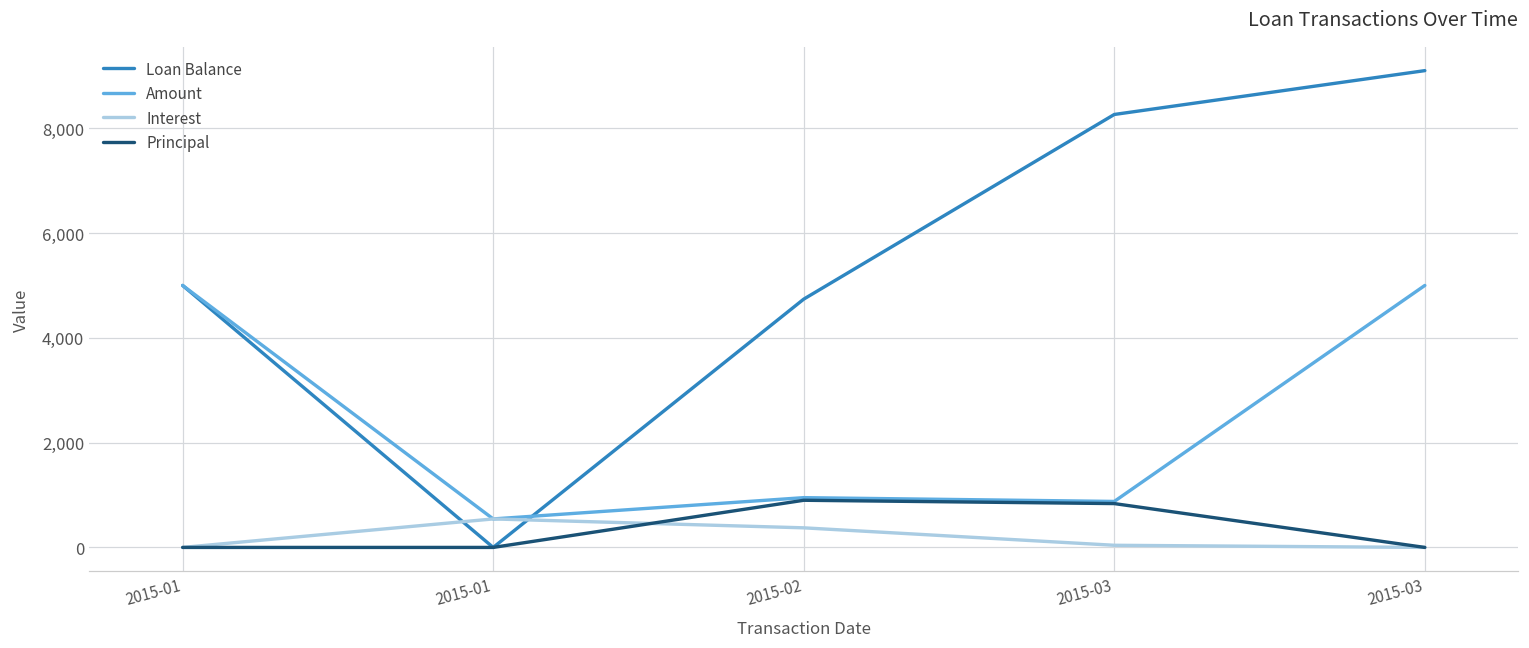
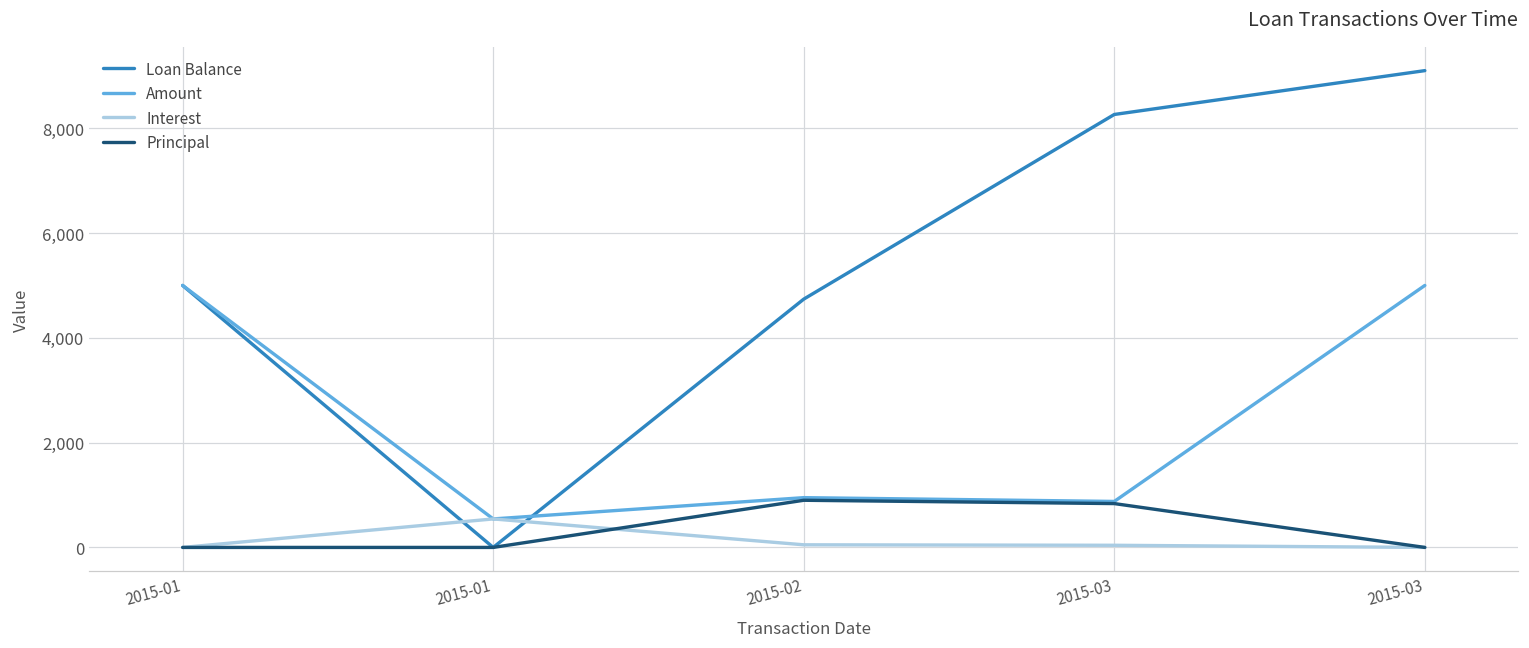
  {
    "Loan Balance": {
      "2015-02": "4,700"
    },
    "Interest": {
-     "2015-02": "400"
+     "2015-02": "100"
    }
  }
